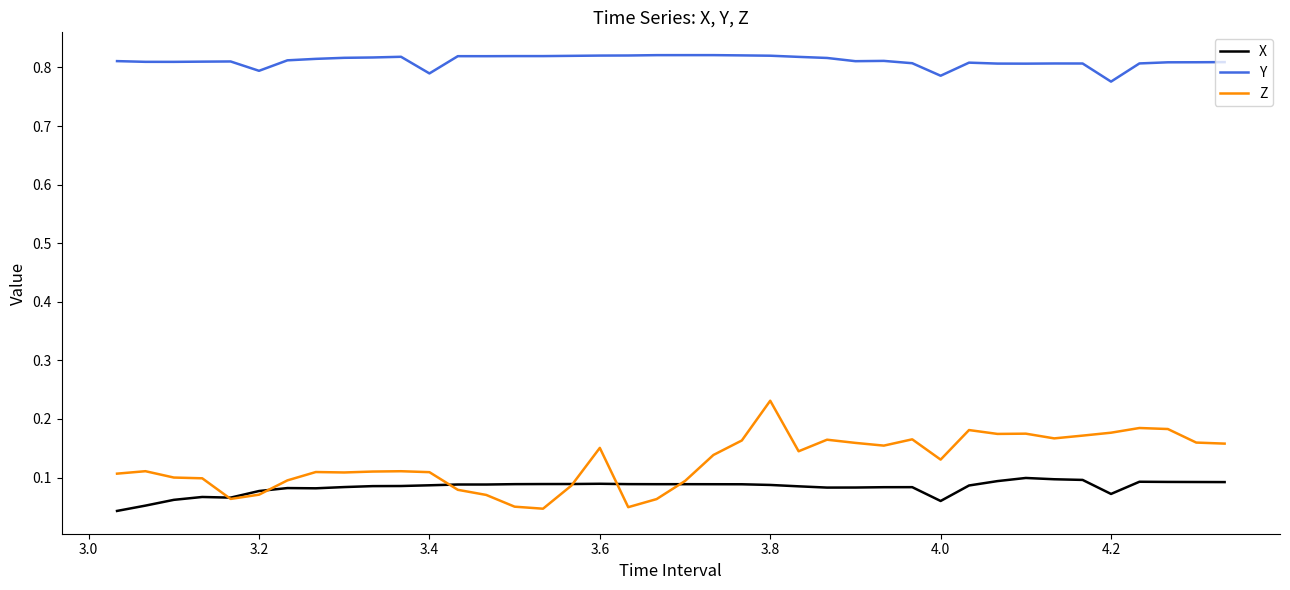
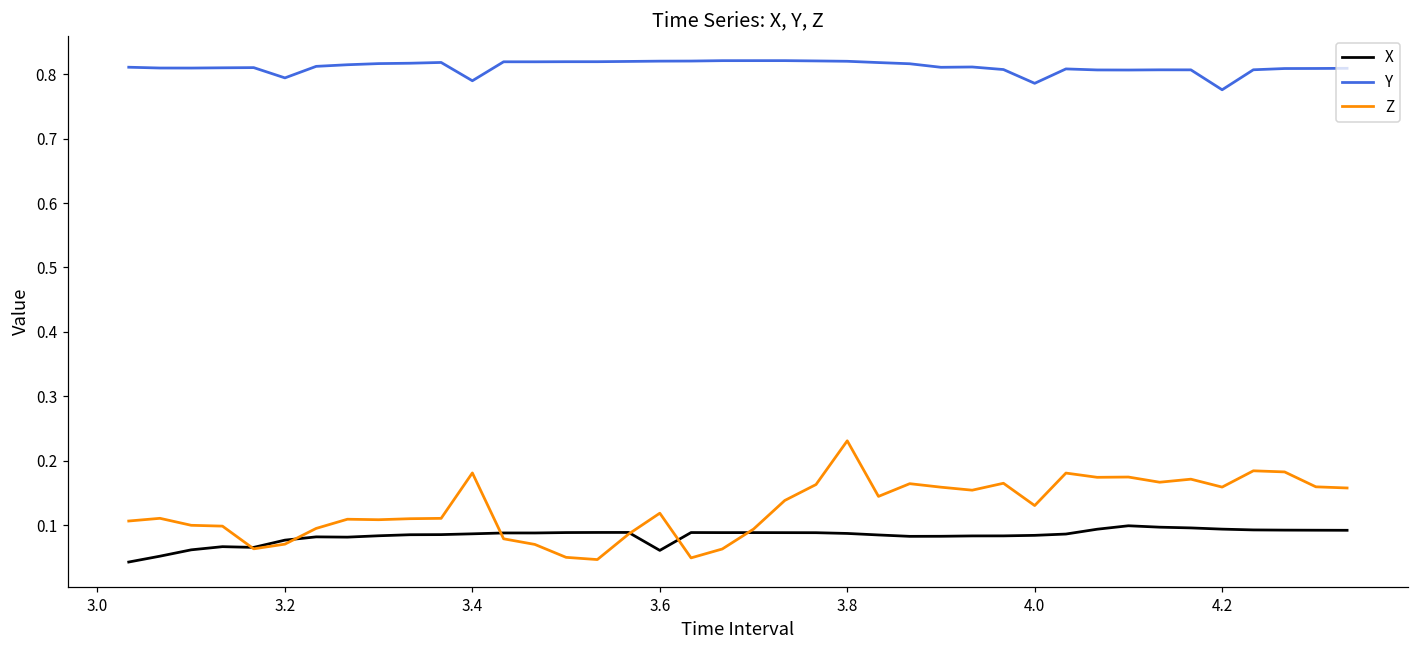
  {
    "X": {
      "3.2": 0.08,
      "3.4": 0.09,
-     "3.6": 0.09,
+     "3.6": 0.06,
      "3.8": 0.09,
-     "4.0": 0.06,
-     "4.2": 0.07
+     "4.0": 0.08,
+     "4.2": 0.09
    },
    "Y": {
      "3.2": 0.79,
      "3.4": 0.79,
      "3.6": 0.82,
      "3.8": 0.82,
      "4.0": 0.79,
      "4.2": 0.78
    },
    "Z": {
      "3.2": 0.07,
-     "3.4": 0.11,
-     "3.6": 0.15,
+     "3.4": 0.18,
+     "3.6": 0.12,
      "3.8": 0.23,
      "4.0": 0.13,
-     "4.2": 0.18
+     "4.2": 0.16
    }
  }
